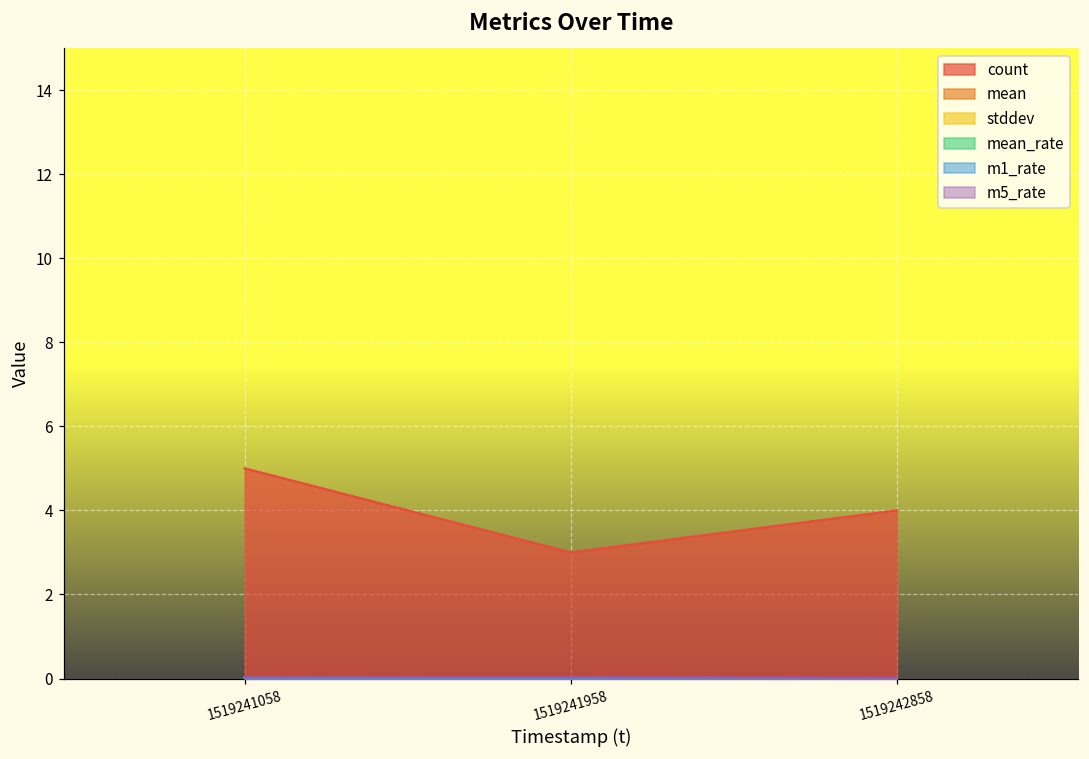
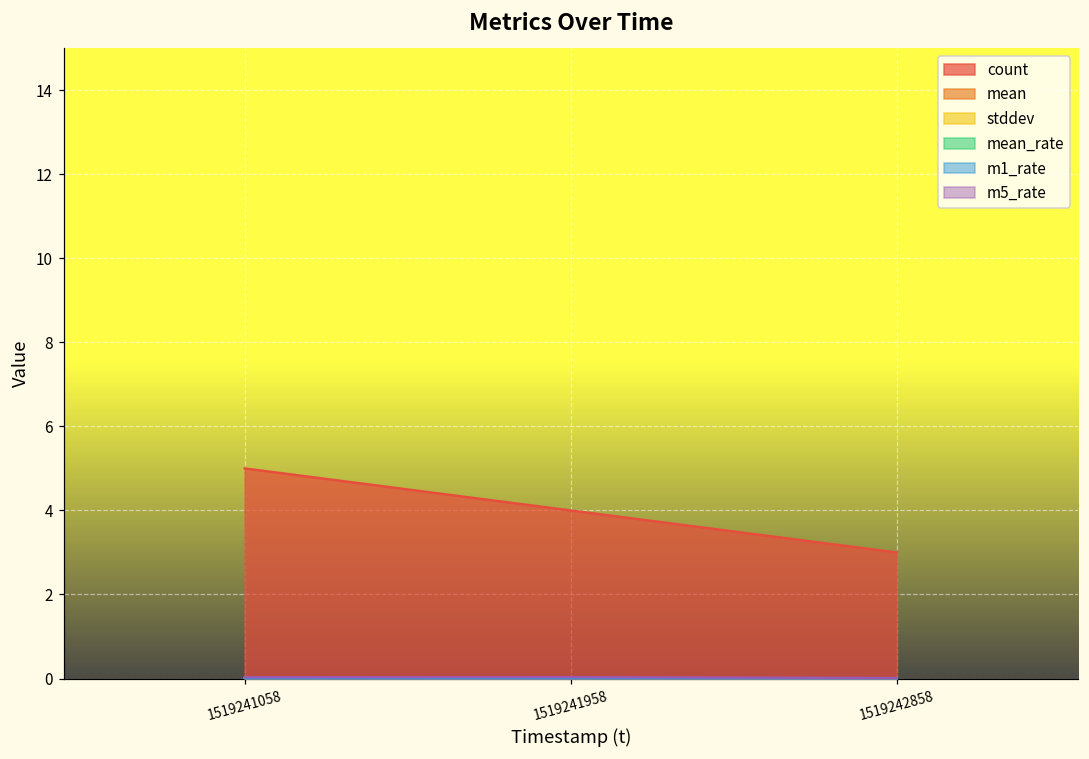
  {
    "count": {
      "1519241058": 5,
-     "1519241958": 3,
-     "1519242858": 4
+     "1519241958": 4,
+     "1519242858": 3
    }
  }
